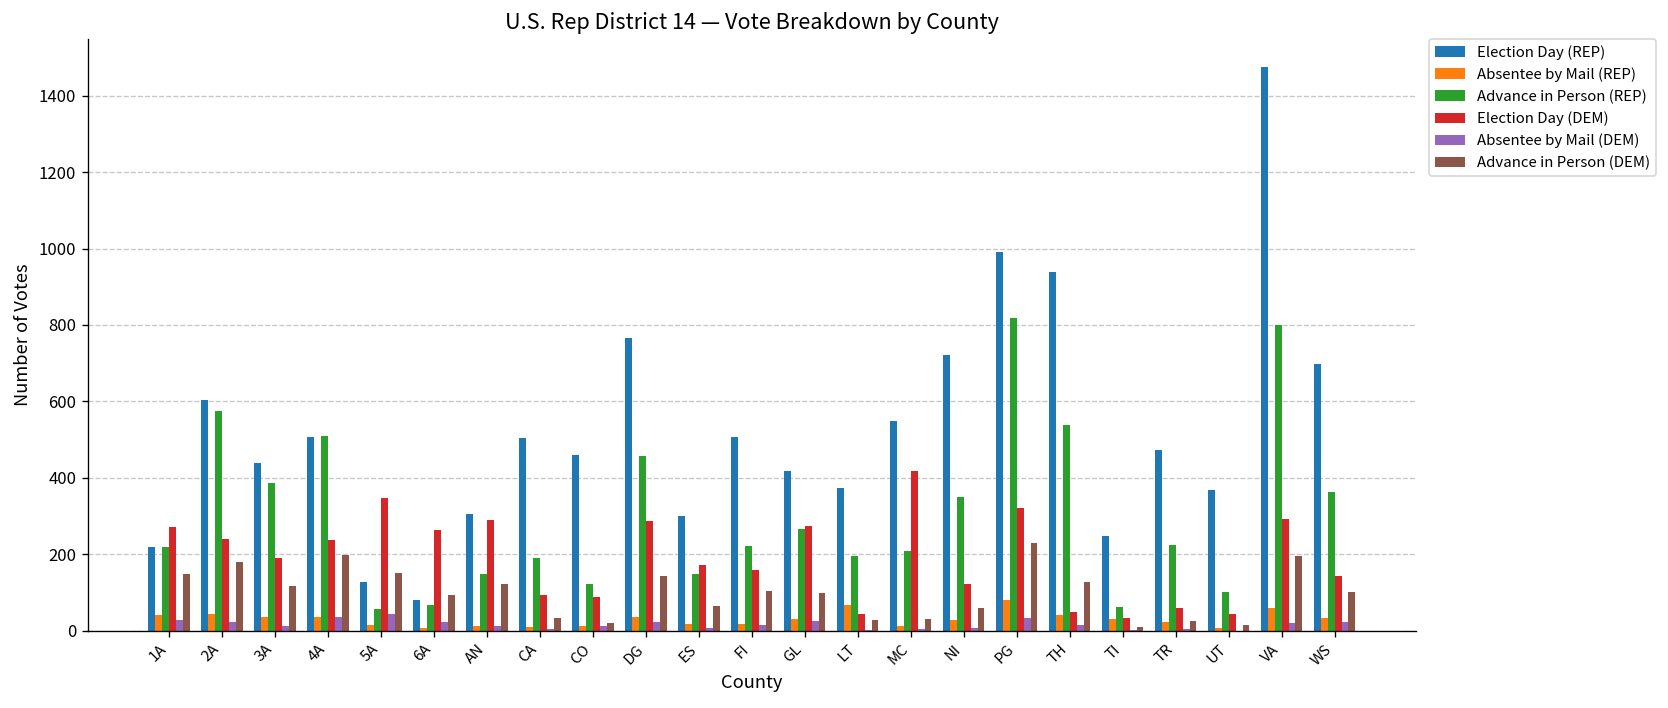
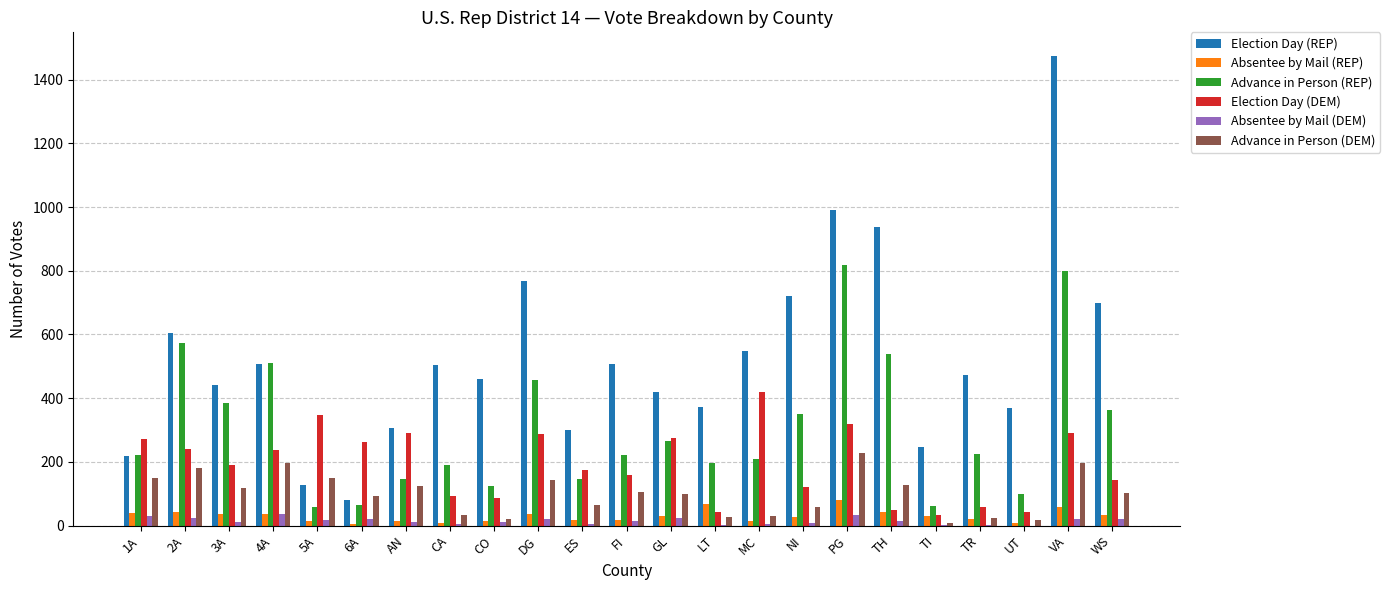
  {
    "Election Day (REP)": {
      "1A": 220,
      "2A": 600,
      "3A": 440,
      "4A": 510,
      "5A": 130,
      "6A": 80,
      "AN": 310,
      "CA": 510,
      "CO": 460,
      "DG": 770,
      "ES": 300,
      "FI": 510,
      "GL": 420,
      "LT": 370,
      "MC": 550,
      "NI": 720,
      "PG": 990,
      "TH": 940,
      "TI": 250,
      "TR": 470,
      "UT": 370,
      "VA": 1480,
      "WS": 700
    },
    "Absentee by Mail (REP)": {
      "1A": 40,
      "2A": 40,
      "3A": 40,
      "4A": 40,
      "5A": 10,
      "AN": 10,
      "CA": 10,
      "CO": 10,
      "DG": 40,
      "ES": 20,
      "FI": 20,
      "GL": 30,
      "LT": 70,
      "MC": 10,
      "NI": 30,
      "PG": 80,
      "TH": 40,
      "TI": 30,
      "TR": 20,
      "VA": 60,
      "WS": 30
    },
    "Advance in Person (REP)": {
      "1A": 220,
      "2A": 570,
      "3A": 390,
      "4A": 510,
      "5A": 60,
      "6A": 70,
      "AN": 150,
      "CA": 190,
      "CO": 120,
      "DG": 460,
      "ES": 150,
      "FI": 220,
      "GL": 270,
      "LT": 200,
      "MC": 210,
      "NI": 350,
      "PG": 820,
      "TH": 540,
      "TI": 60,
      "TR": 230,
      "UT": 100,
      "VA": 800,
      "WS": 360
    },
    "Election Day (DEM)": {
      "1A": 270,
      "2A": 240,
      "3A": 190,
      "4A": 240,
      "5A": 350,
      "6A": 260,
      "AN": 290,
      "CA": 90,
      "CO": 90,
      "DG": 290,
      "ES": 170,
      "FI": 160,
      "GL": 280,
      "LT": 40,
      "MC": 420,
      "NI": 120,
      "PG": 320,
      "TH": 50,
      "TI": 30,
      "TR": 60,
      "UT": 40,
      "VA": 290,
      "WS": 140
    },
    "Absentee by Mail (DEM)": {
      "1A": 30,
      "2A": 20,
      "3A": 10,
      "4A": 40,
-     "5A": 40,
+     "5A": 20,
      "6A": 20,
      "AN": 10,
      "CO": 10,
      "DG": 20,
      "FI": 20,
      "GL": 30,
      "NI": 10,
      "PG": 30,
      "TH": 20,
      "UT": 0,
      "VA": 20,
      "WS": 20
    },
    "Advance in Person (DEM)": {
      "1A": 150,
      "2A": 180,
      "3A": 120,
      "4A": 200,
      "5A": 150,
      "6A": 90,
      "AN": 120,
      "CA": 30,
      "CO": 20,
      "DG": 140,
      "ES": 60,
      "FI": 100,
      "GL": 100,
      "LT": 30,
      "MC": 30,
      "NI": 60,
      "PG": 230,
      "TH": 130,
      "TI": 10,
      "TR": 20,
      "UT": 20,
      "VA": 200,
      "WS": 100
    }
  }
